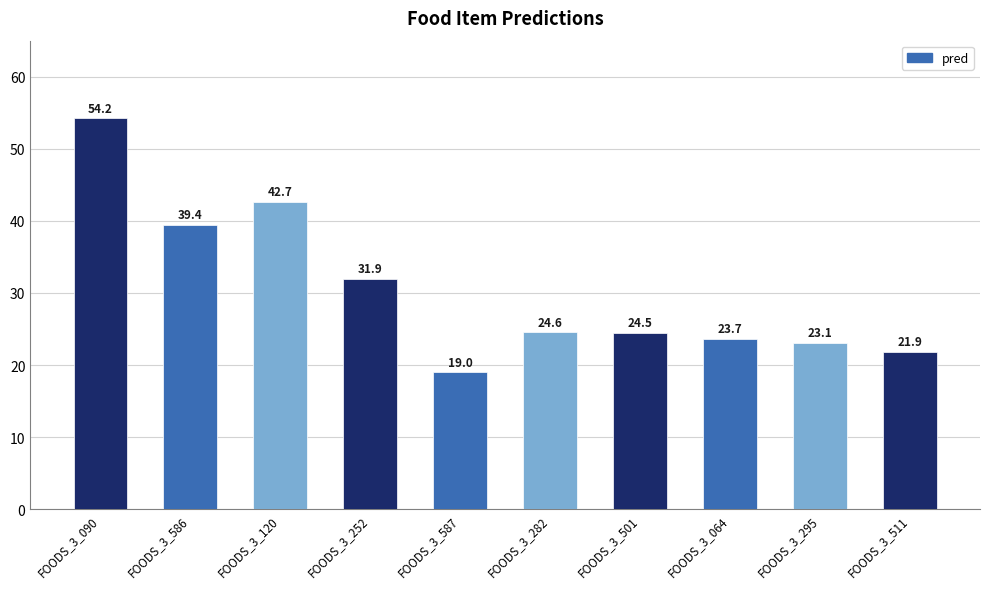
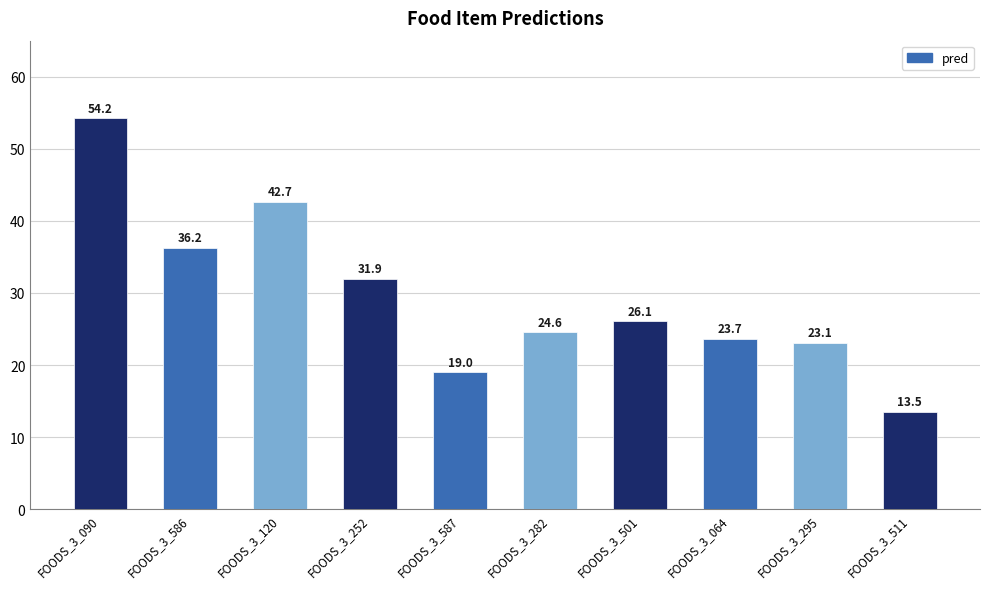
  {
    "FOODS_3_090": 54.2,
-   "FOODS_3_586": 39.4,
+   "FOODS_3_586": 36.2,
    "FOODS_3_120": 42.7,
    "FOODS_3_252": 31.9,
    "FOODS_3_587": 19.0,
    "FOODS_3_282": 24.6,
-   "FOODS_3_501": 24.5,
+   "FOODS_3_501": 26.1,
    "FOODS_3_064": 23.7,
    "FOODS_3_295": 23.1,
-   "FOODS_3_511": 21.9
+   "FOODS_3_511": 13.5
  }
